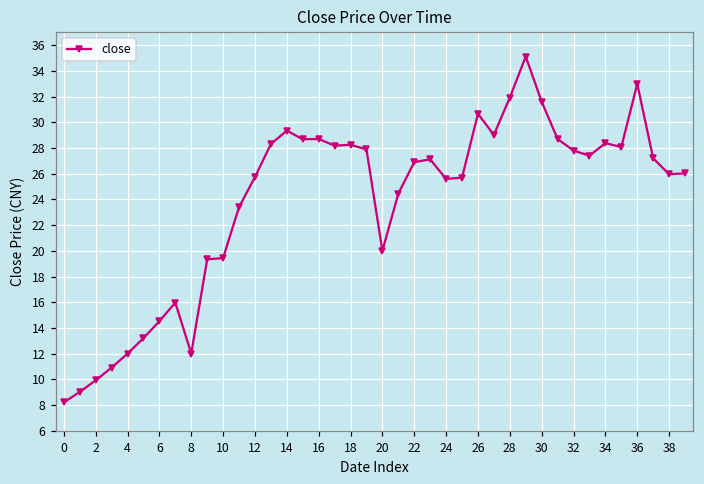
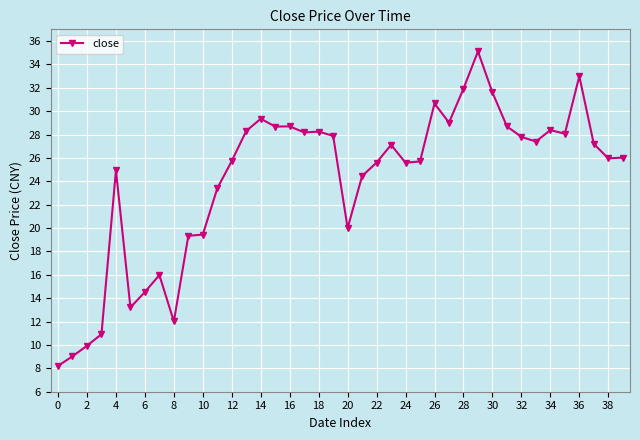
  {
    "0": 8.2,
    "2": 9.9,
-   "4": 12.0,
+   "4": 24.9,
    "6": 14.5,
    "8": 12.0,
    "10": 19.4,
    "12": 25.7,
    "14": 29.4,
    "16": 28.7,
    "18": 28.3,
    "20": 20.0,
-   "22": 26.9,
+   "22": 25.6,
    "24": 25.6,
    "26": 30.7,
    "28": 31.9,
    "30": 31.6,
    "32": 27.8,
    "34": 28.4,
    "36": 33.0,
    "38": 26.0
  }
